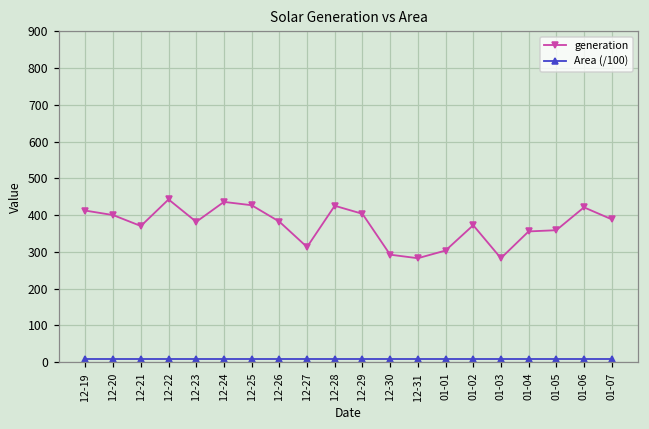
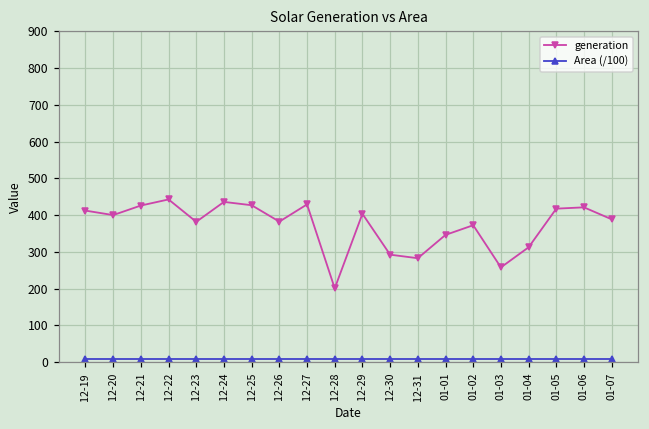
  {
    "generation": {
      "12-19": 410,
      "12-20": 400,
-     "12-21": 370,
+     "12-21": 430,
      "12-22": 440,
      "12-23": 380,
      "12-24": 440,
      "12-25": 430,
      "12-26": 380,
-     "12-27": 310,
-     "12-28": 430,
+     "12-27": 430,
+     "12-28": 200,
      "12-29": 400,
      "12-30": 290,
      "12-31": 280,
-     "01-01": 300,
+     "01-01": 350,
      "01-02": 370,
-     "01-03": 280,
-     "01-04": 360,
-     "01-05": 360,
+     "01-03": 260,
+     "01-04": 310,
+     "01-05": 420,
      "01-06": 420,
      "01-07": 390
    },
    "Area (/100)": {
      "12-19": 10,
      "12-20": 10,
      "12-21": 10,
      "12-22": 10,
      "12-23": 10,
      "12-24": 10,
      "12-25": 10,
      "12-26": 10,
      "12-27": 10,
      "12-28": 10,
      "12-29": 10,
      "12-30": 10,
      "12-31": 10,
      "01-01": 10,
      "01-02": 10,
      "01-03": 10,
      "01-04": 10,
      "01-05": 10,
      "01-06": 10,
      "01-07": 10
    }
  }
